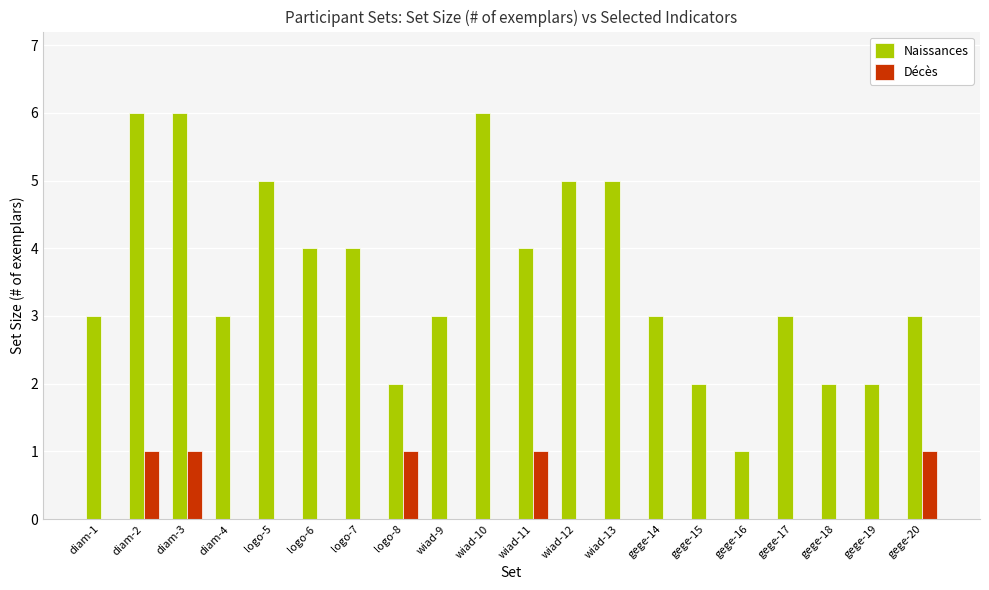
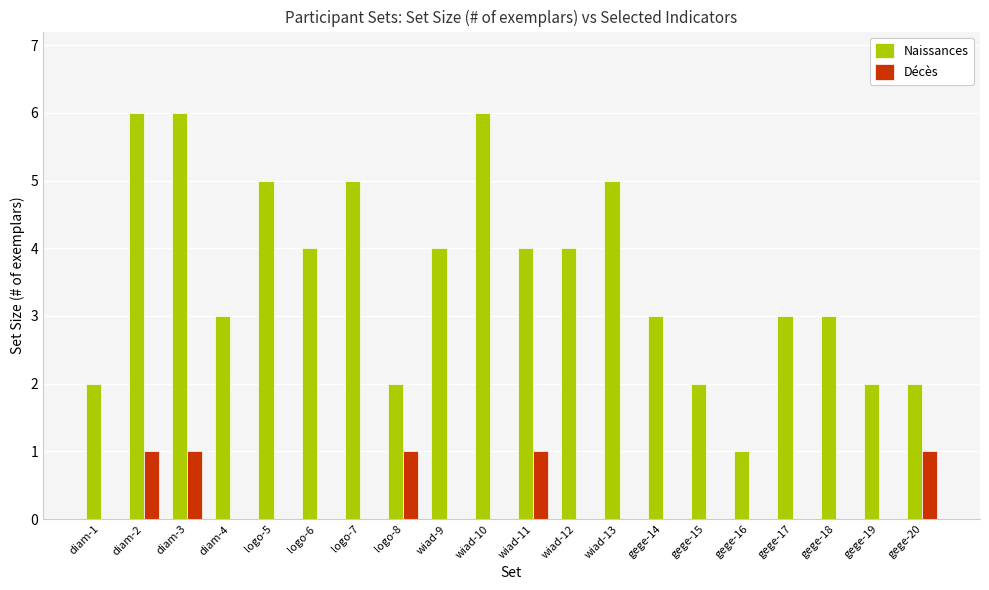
  {
    "Naissances": {
-     "diam-1": 3,
+     "diam-1": 2,
      "diam-2": 6,
      "diam-3": 6,
      "diam-4": 3,
      "logo-5": 5,
      "logo-6": 4,
-     "logo-7": 4,
+     "logo-7": 5,
      "logo-8": 2,
-     "wiad-9": 3,
+     "wiad-9": 4,
      "wiad-10": 6,
      "wiad-11": 4,
-     "wiad-12": 5,
+     "wiad-12": 4,
      "wiad-13": 5,
      "gege-14": 3,
      "gege-15": 2,
      "gege-16": 1,
      "gege-17": 3,
-     "gege-18": 2,
+     "gege-18": 3,
      "gege-19": 2,
-     "gege-20": 3
+     "gege-20": 2
    },
    "Décès": {
      "diam-1": 0,
      "diam-2": 1,
      "diam-3": 1,
      "diam-4": 0,
      "logo-5": 0,
      "logo-6": 0,
      "logo-7": 0,
      "logo-8": 1,
      "wiad-9": 0,
      "wiad-10": 0,
      "wiad-11": 1,
      "wiad-12": 0,
      "wiad-13": 0,
      "gege-14": 0,
      "gege-15": 0,
      "gege-16": 0,
      "gege-17": 0,
      "gege-18": 0,
      "gege-19": 0,
      "gege-20": 1
    }
  }
